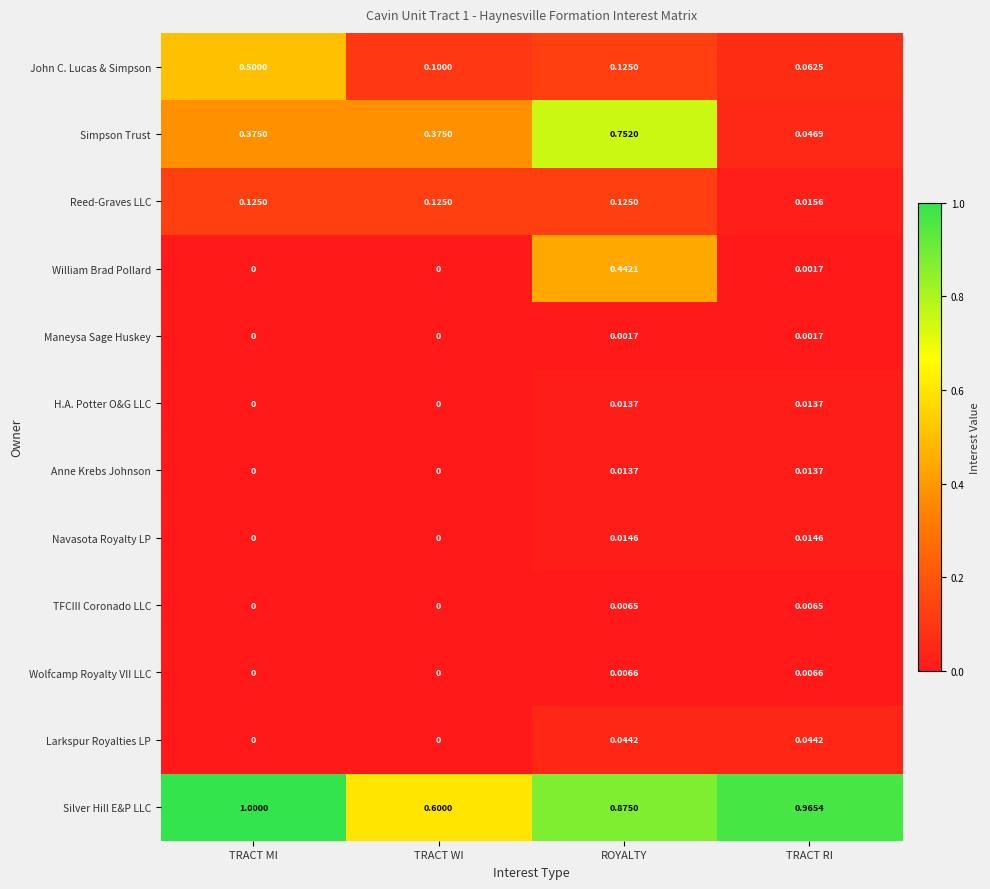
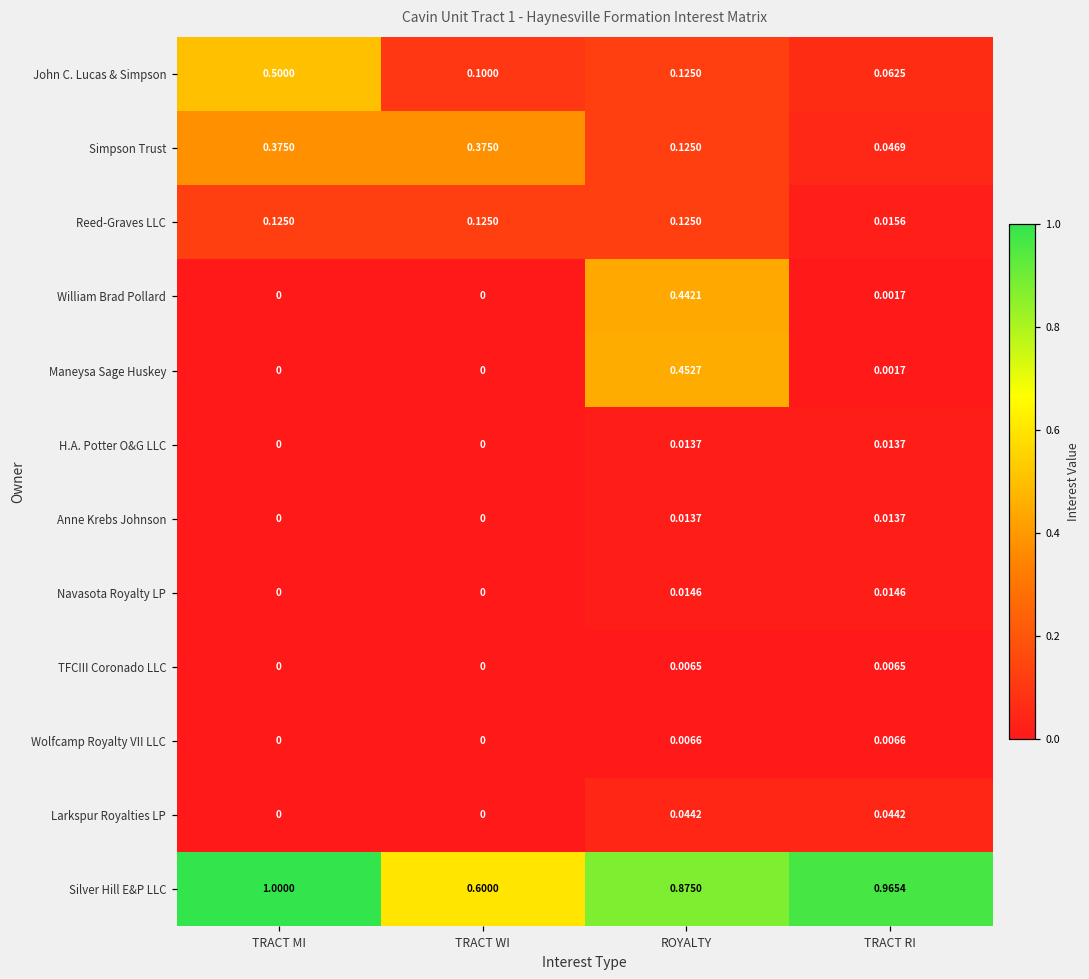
  {
    "John C. Lucas & Simpson": {
      "TRACT MI": 0.5000,
      "TRACT WI": 0.1000,
      "ROYALTY": 0.1250,
      "TRACT RI": 0.0625
    },
    "Simpson Trust": {
      "TRACT MI": 0.3750,
      "TRACT WI": 0.3750,
-     "ROYALTY": 0.7520,
+     "ROYALTY": 0.1250,
      "TRACT RI": 0.0469
    },
    "Reed-Graves LLC": {
      "TRACT MI": 0.1250,
      "TRACT WI": 0.1250,
      "ROYALTY": 0.1250,
      "TRACT RI": 0.0156
    },
    "William Brad Pollard": {
      "TRACT MI": 0,
      "TRACT WI": 0,
      "ROYALTY": 0.4421,
      "TRACT RI": 0.0017
    },
    "Maneysa Sage Huskey": {
      "TRACT MI": 0,
      "TRACT WI": 0,
-     "ROYALTY": 0.0017,
+     "ROYALTY": 0.4527,
      "TRACT RI": 0.0017
    },
    "H.A. Potter O&G LLC": {
      "TRACT MI": 0,
      "TRACT WI": 0,
      "ROYALTY": 0.0137,
      "TRACT RI": 0.0137
    },
    "Anne Krebs Johnson": {
      "TRACT MI": 0,
      "TRACT WI": 0,
      "ROYALTY": 0.0137,
      "TRACT RI": 0.0137
    },
    "Navasota Royalty LP": {
      "TRACT MI": 0,
      "TRACT WI": 0,
      "ROYALTY": 0.0146,
      "TRACT RI": 0.0146
    },
    "TFCIII Coronado LLC": {
      "TRACT MI": 0,
      "TRACT WI": 0,
      "ROYALTY": 0.0065,
      "TRACT RI": 0.0065
    },
    "Wolfcamp Royalty VII LLC": {
      "TRACT MI": 0,
      "TRACT WI": 0,
      "ROYALTY": 0.0066,
      "TRACT RI": 0.0066
    },
    "Larkspur Royalties LP": {
      "TRACT MI": 0,
      "TRACT WI": 0,
      "ROYALTY": 0.0442,
      "TRACT RI": 0.0442
    },
    "Silver Hill E&P LLC": {
      "TRACT MI": 1.0000,
      "TRACT WI": 0.6000,
      "ROYALTY": 0.8750,
      "TRACT RI": 0.9654
    }
  }
